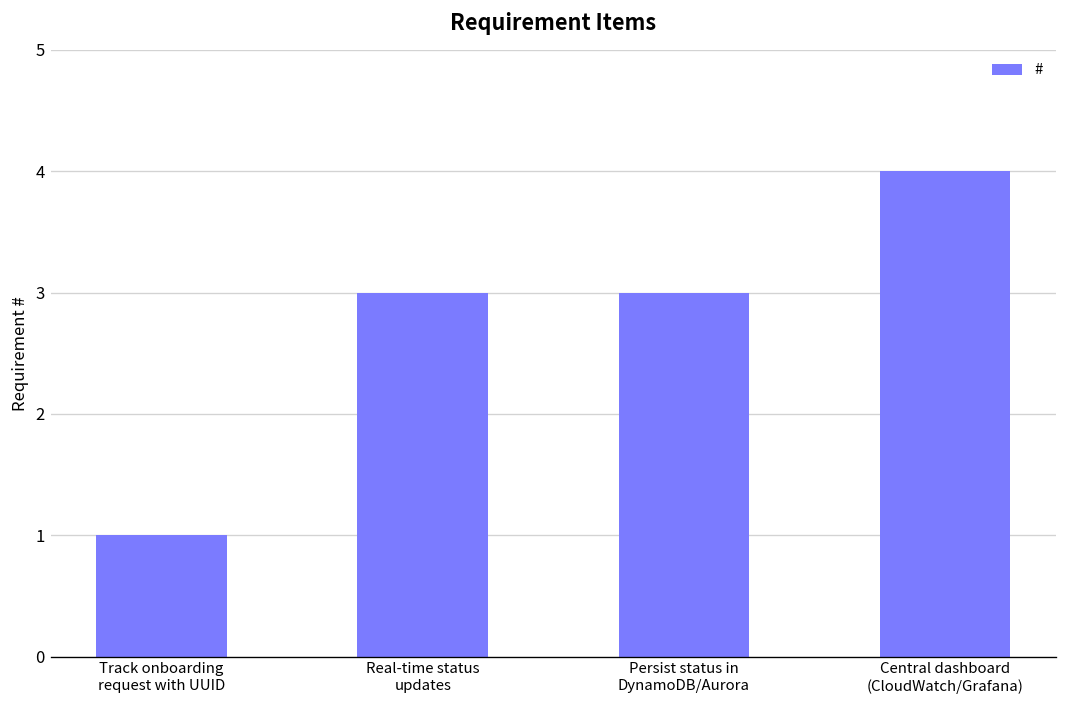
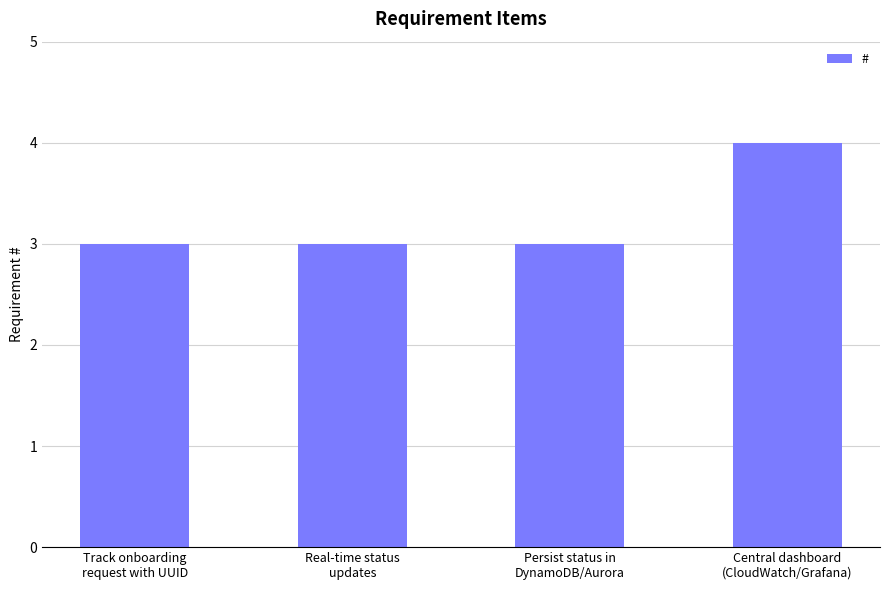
  {
-   "Track onboarding request with UUID": 1,
+   "Track onboarding request with UUID": 3,
    "Real-time status updates": 3,
    "Persist status in DynamoDB/Aurora": 3,
    "Central dashboard (CloudWatch/Grafana)": 4
  }
